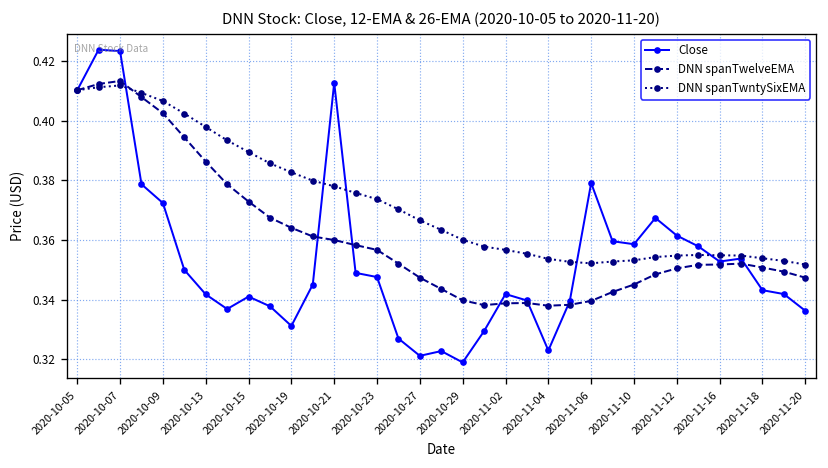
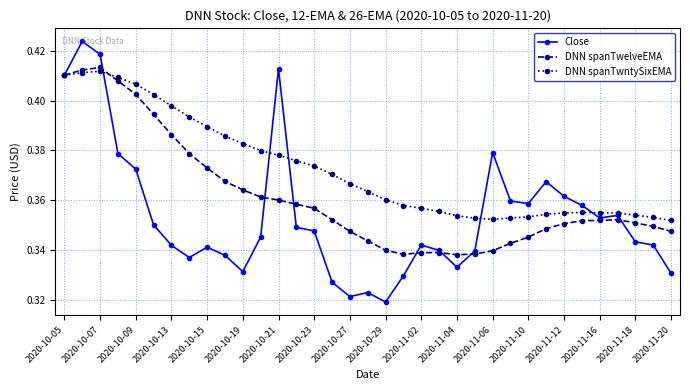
  {
    "Close": {
-     "2020-10-07": 0.423,
+     "2020-10-07": 0.419,
      "2020-10-09": 0.372,
      "2020-10-13": 0.342,
      "2020-10-15": 0.341,
      "2020-10-19": 0.331,
      "2020-10-21": 0.413,
      "2020-10-23": 0.348,
      "2020-10-27": 0.321,
      "2020-10-29": 0.319,
      "2020-11-02": 0.342,
-     "2020-11-04": 0.323,
+     "2020-11-04": 0.333,
      "2020-11-06": 0.379,
      "2020-11-10": 0.359,
      "2020-11-12": 0.362,
      "2020-11-18": 0.343,
-     "2020-11-20": 0.336
+     "2020-11-20": 0.331
    }
  }
